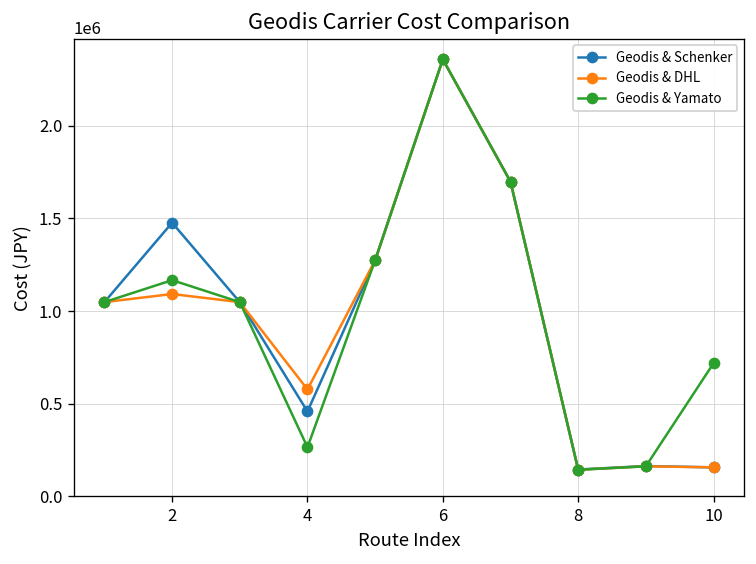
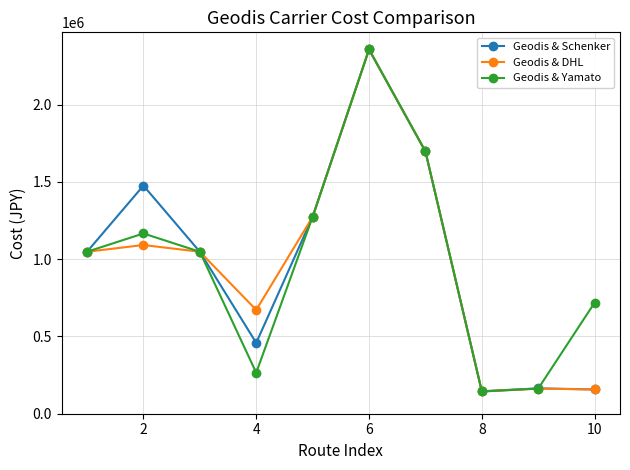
  {
    "Geodis & Schenker": {
      "2": 1480000,
      "4": 460000
    },
    "Geodis & DHL": {
      "2": 1090000,
-     "4": 580000
+     "4": 670000
    },
    "Geodis & Yamato": {
      "2": 1170000,
      "4": 270000,
      "10": 720000
    }
  }
